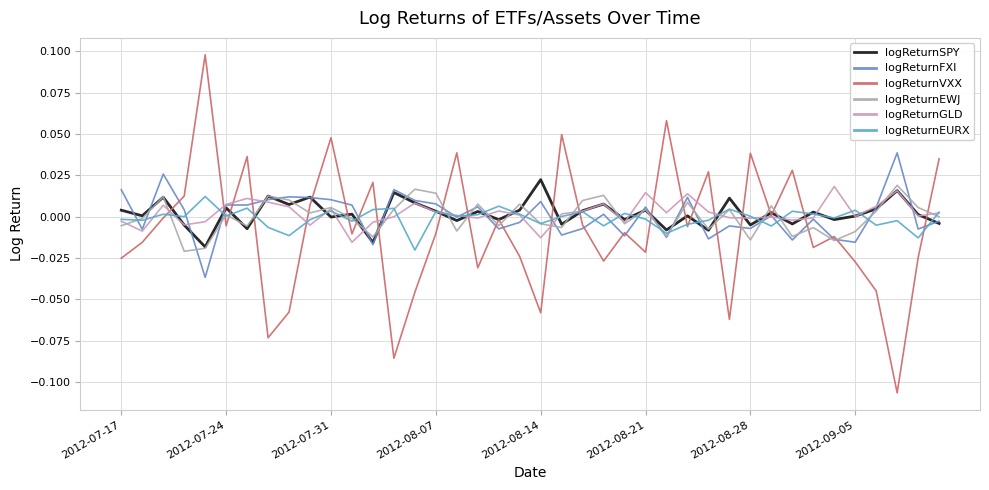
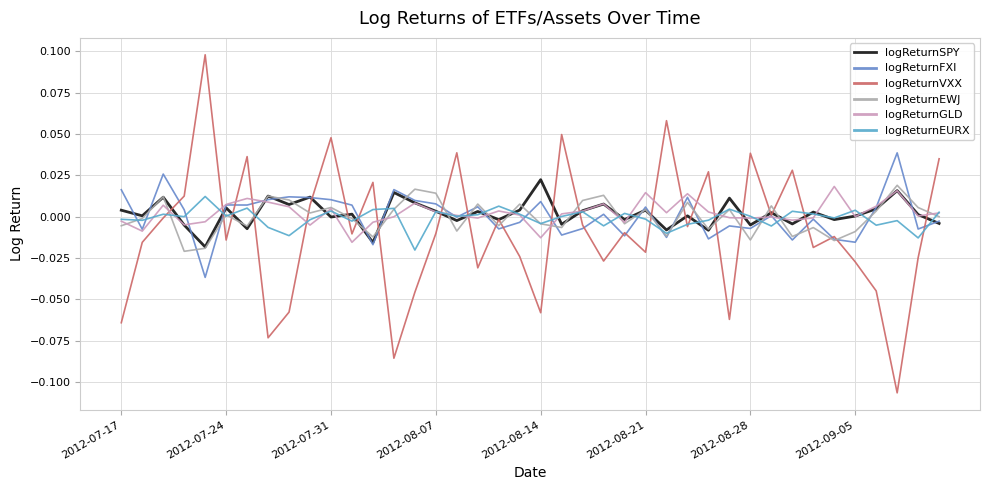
  {
    "logReturnSPY": {
      "2012-07-17": 0.004,
      "2012-07-24": 0.005,
      "2012-07-31": 0.000,
      "2012-08-14": 0.022,
      "2012-08-28": -0.005
    },
    "logReturnVXX": {
-     "2012-07-17": -0.025,
-     "2012-07-24": -0.006,
+     "2012-07-17": -0.064,
+     "2012-07-24": -0.014,
      "2012-07-31": 0.048,
      "2012-08-07": -0.010,
      "2012-08-14": -0.058,
      "2012-08-21": -0.021,
      "2012-08-28": 0.038,
      "2012-09-05": -0.027
    }
  }
